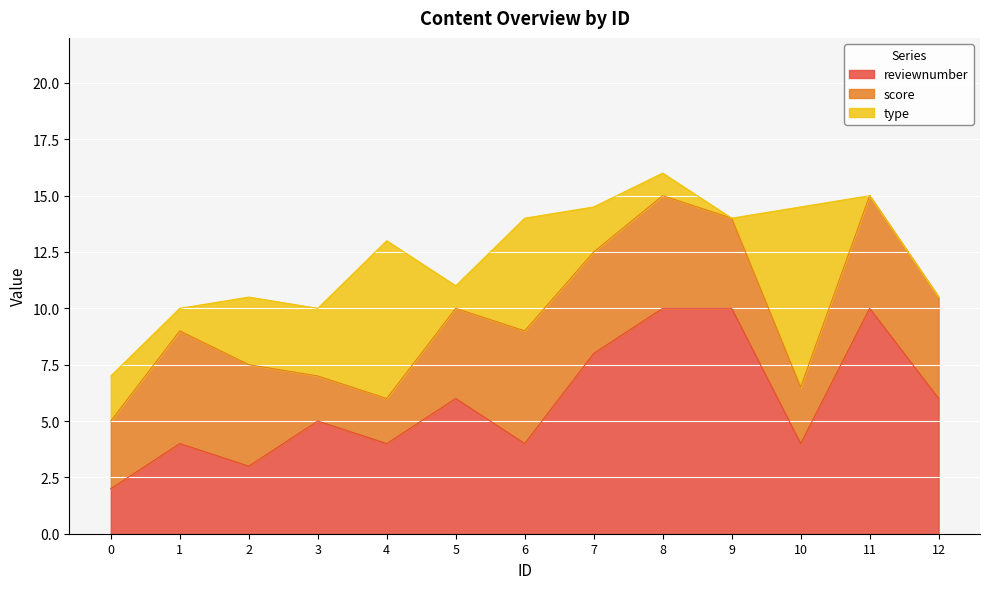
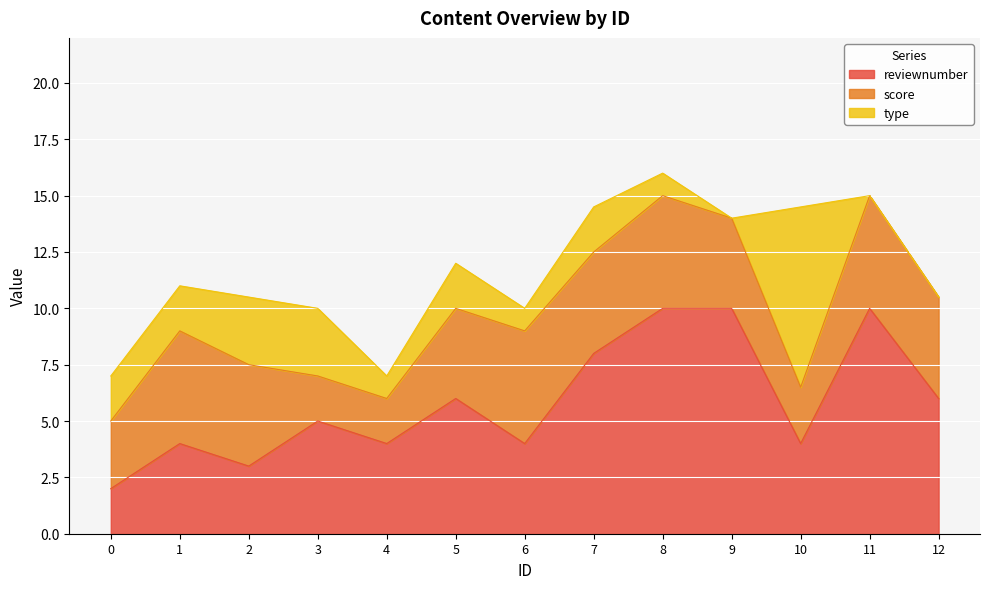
  {
    "type": {
      "0": 2,
-     "1": 1,
+     "1": 2,
      "2": 3,
      "3": 3,
-     "4": 7,
-     "5": 1,
-     "6": 5,
+     "4": 1,
+     "5": 2,
+     "6": 1,
      "7": 2,
      "8": 1,
      "10": 8
    }
  }
